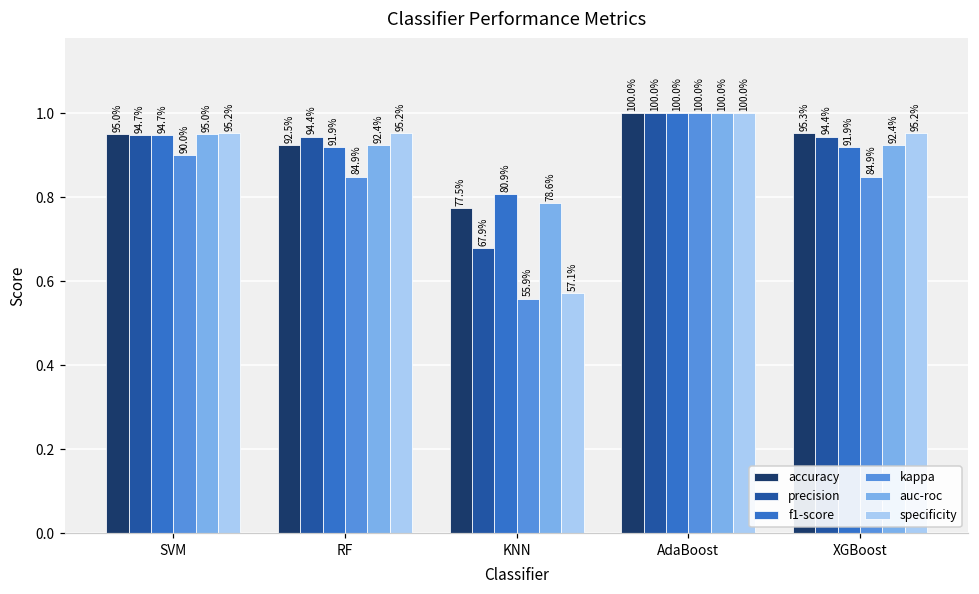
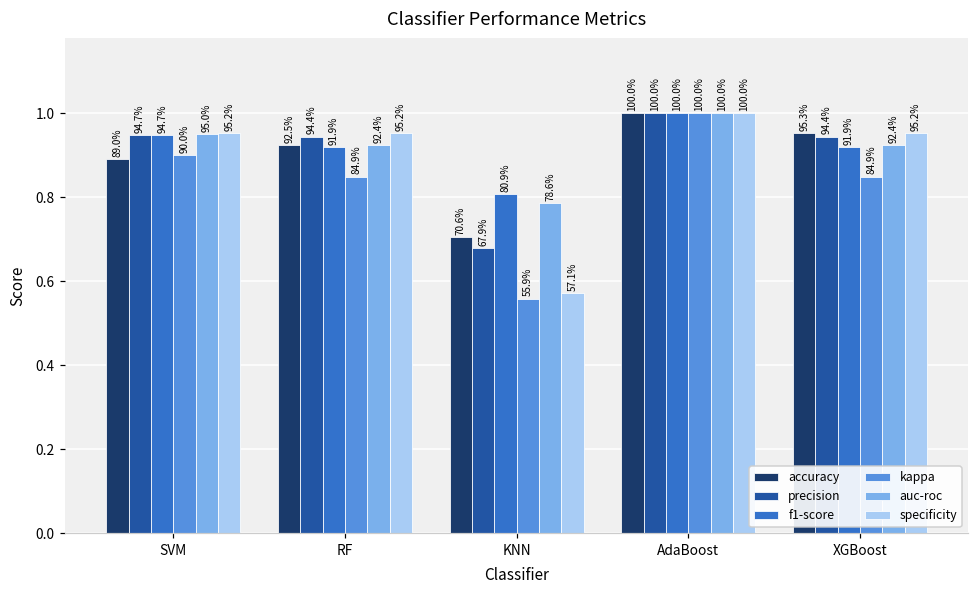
  {
    "accuracy": {
-     "SVM": "95.0%",
+     "SVM": "89.0%",
      "RF": "92.5%",
-     "KNN": "77.5%",
+     "KNN": "70.6%",
      "AdaBoost": "100.0%",
      "XGBoost": "95.3%"
    }
  }
